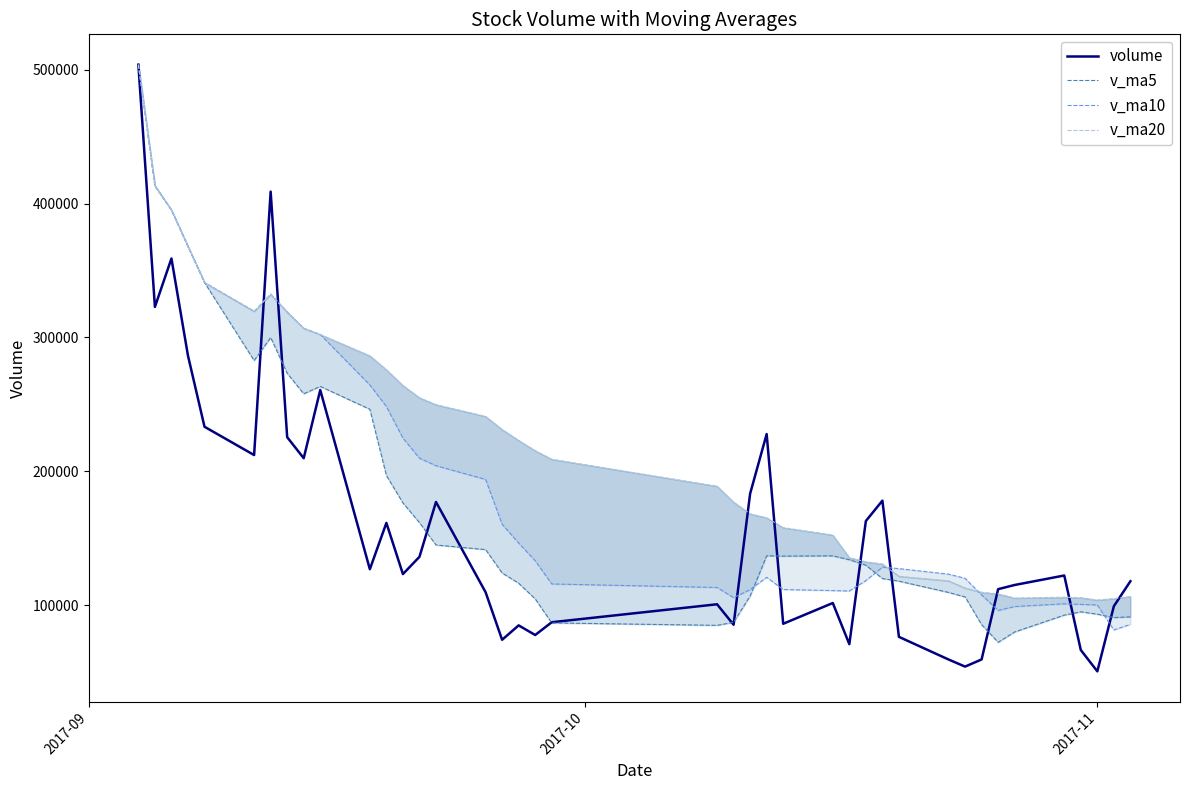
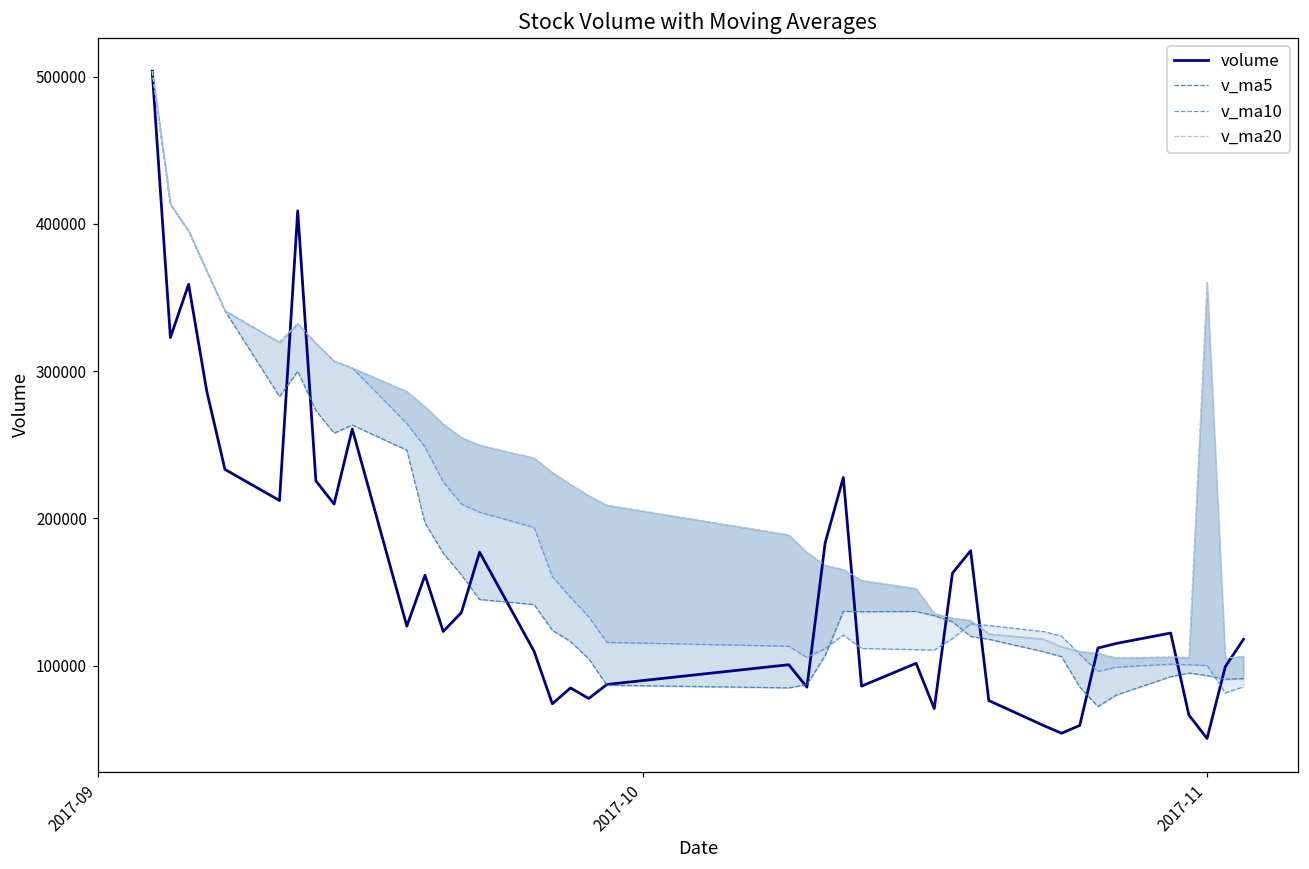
  {
    "volume": {
      "2017-11": 51000
    },
    "v_ma10": {
      "2017-11": 100000
    },
    "v_ma20": {
-     "2017-11": 104000
+     "2017-11": 360000
    }
  }
